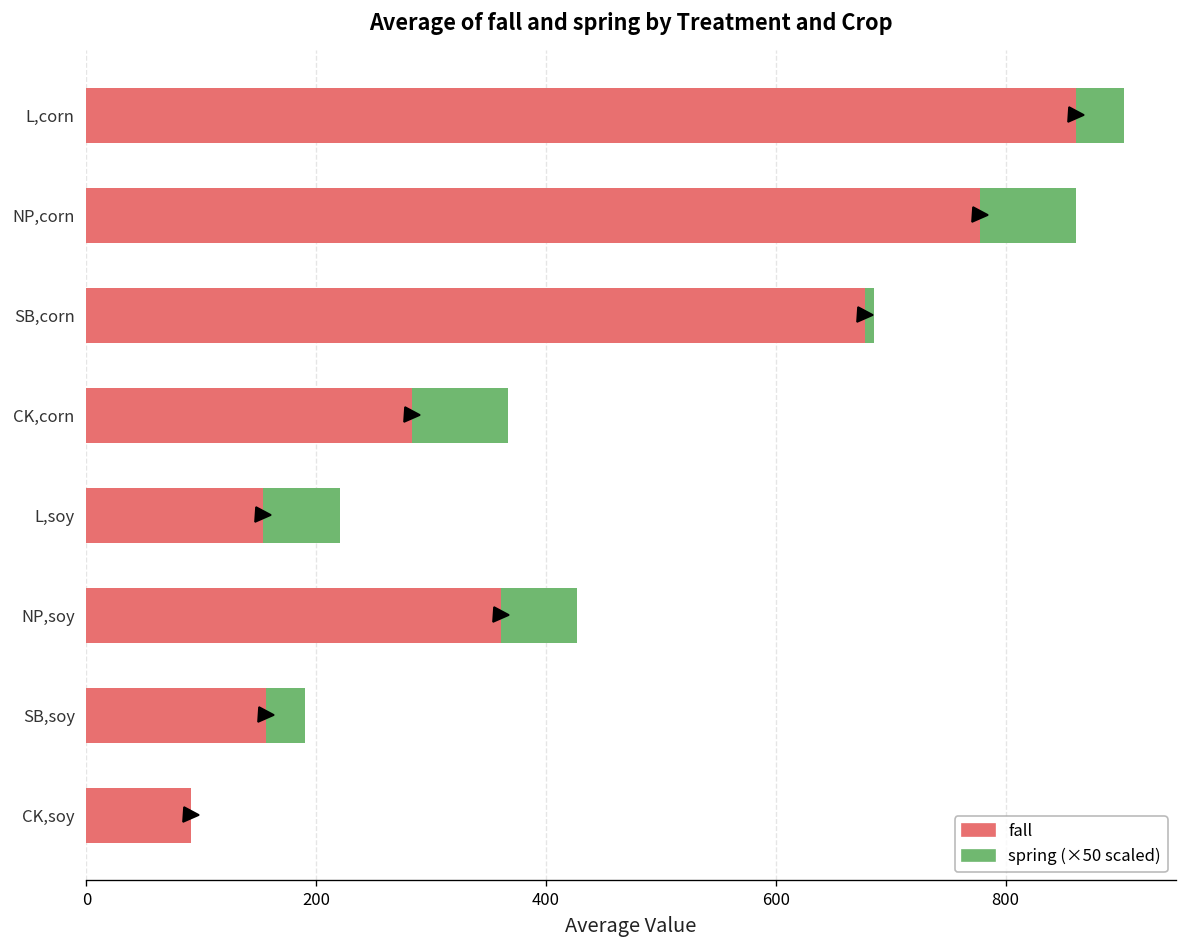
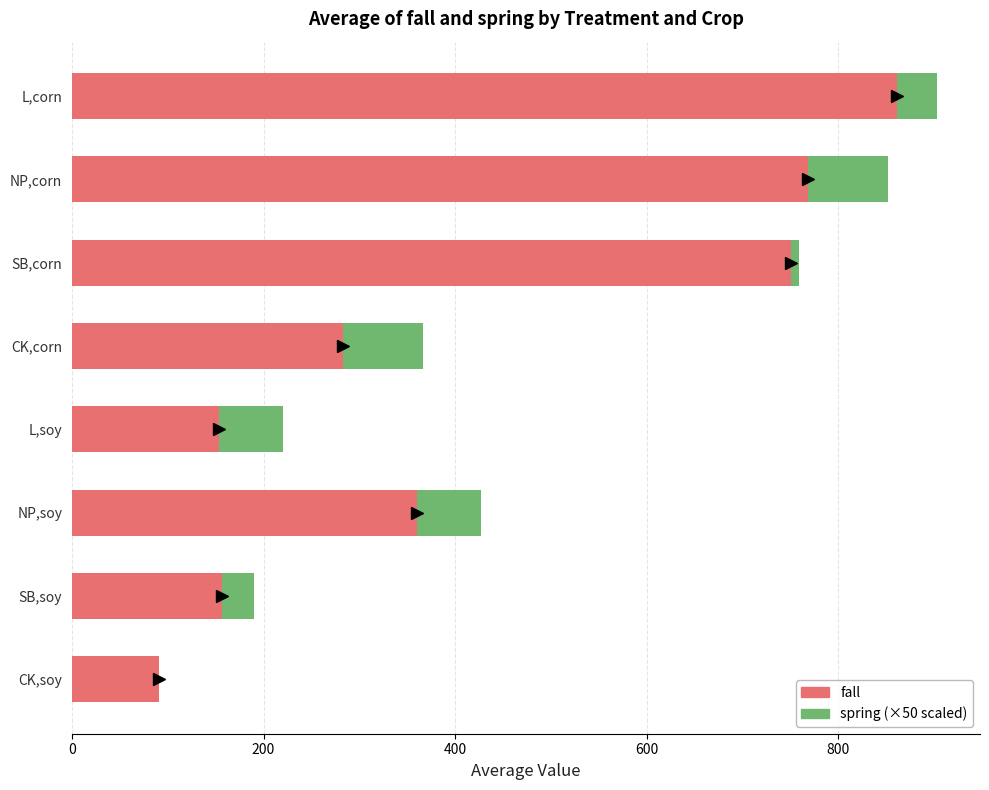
  {
    "fall": {
      "L,corn": 860,
-     "NP,corn": 780,
-     "SB,corn": 680,
+     "NP,corn": 770,
+     "SB,corn": 750,
      "CK,corn": 280,
      "L,soy": 150,
      "NP,soy": 360,
      "SB,soy": 160,
      "CK,soy": 90
    }
  }
